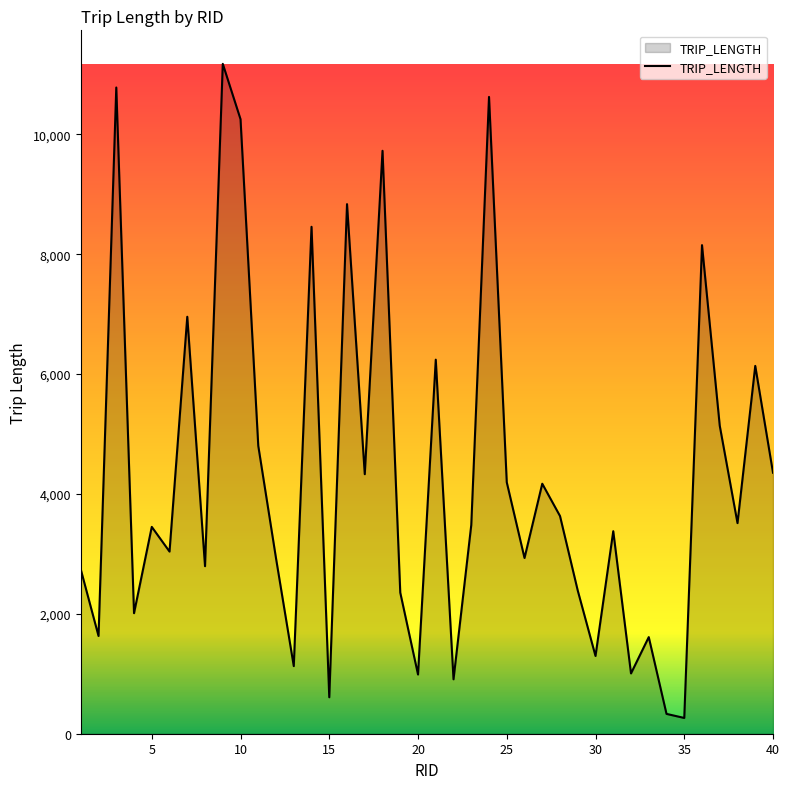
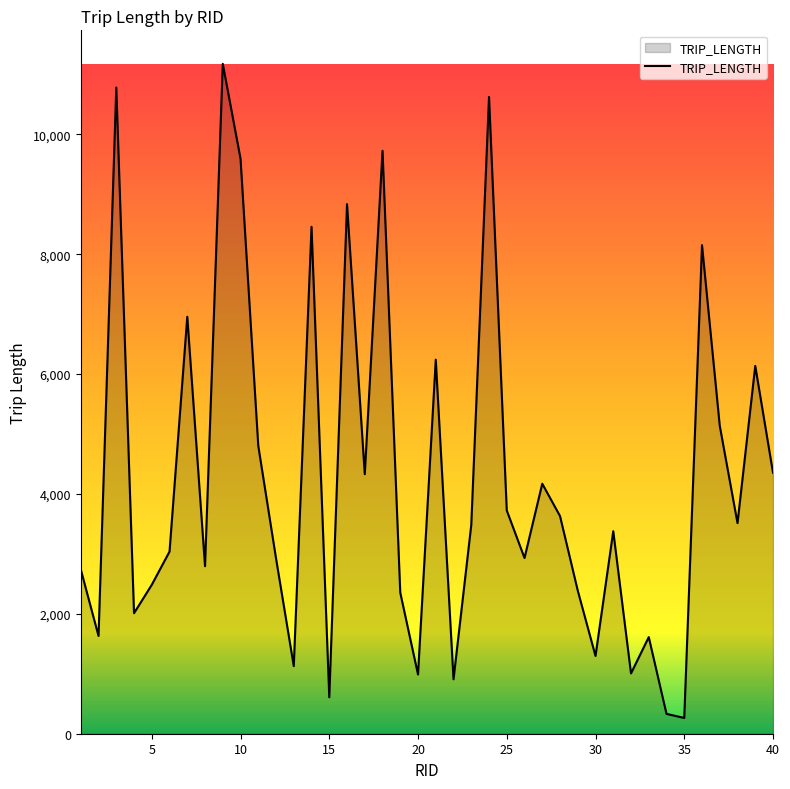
  {
-   "5": "3,500",
-   "10": "10,300",
+   "5": "2,500",
+   "10": "9,600",
    "15": "600",
    "20": "1,000",
-   "25": "4,200",
+   "25": "3,700",
    "30": "1,300",
    "35": "300",
    "40": "4,400"
  }
